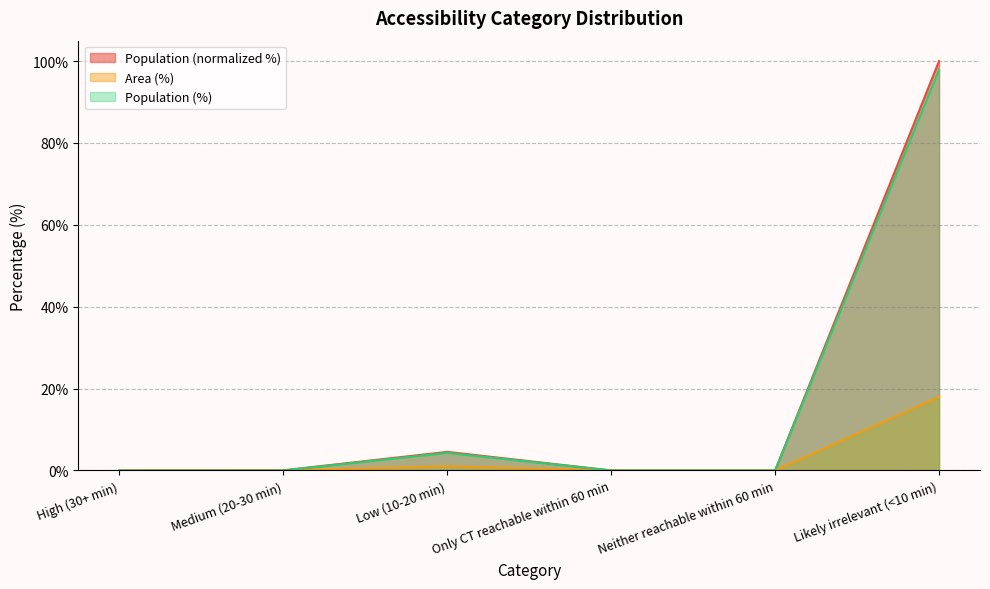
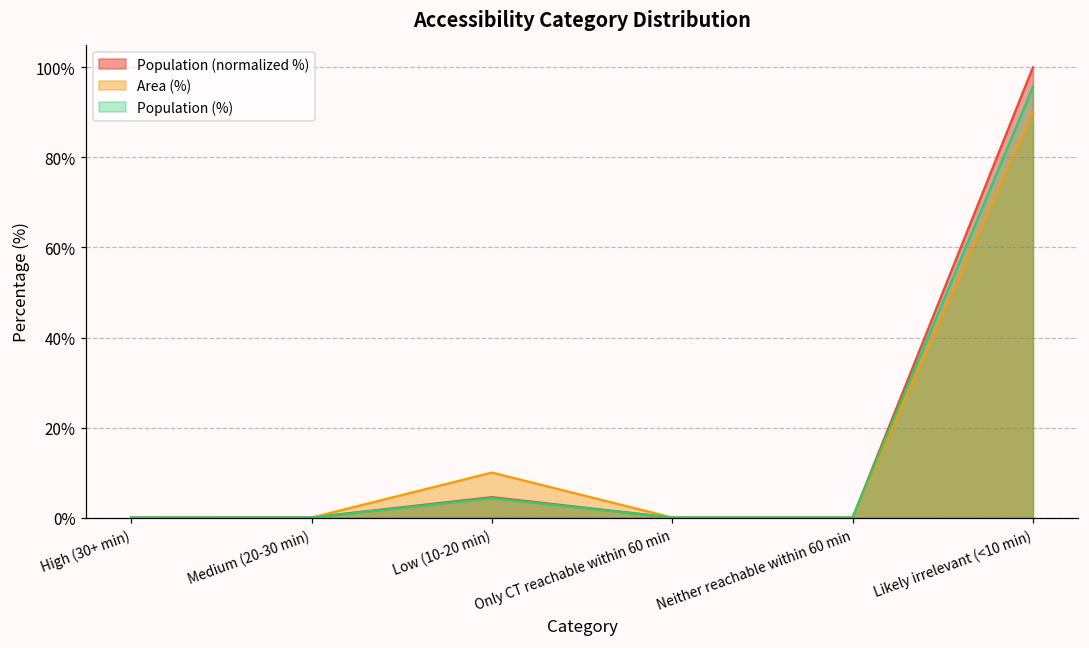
  {
    "Population (normalized %)": {
      "Likely irrelevant (<10 min)": "100%"
    },
    "Area (%)": {
-     "Low (10-20 min)": "1%",
-     "Likely irrelevant (<10 min)": "18%"
+     "Low (10-20 min)": "10%",
+     "Likely irrelevant (<10 min)": "90%"
    },
    "Population (%)": {
-     "Likely irrelevant (<10 min)": "98%"
+     "Likely irrelevant (<10 min)": "96%"
    }
  }
